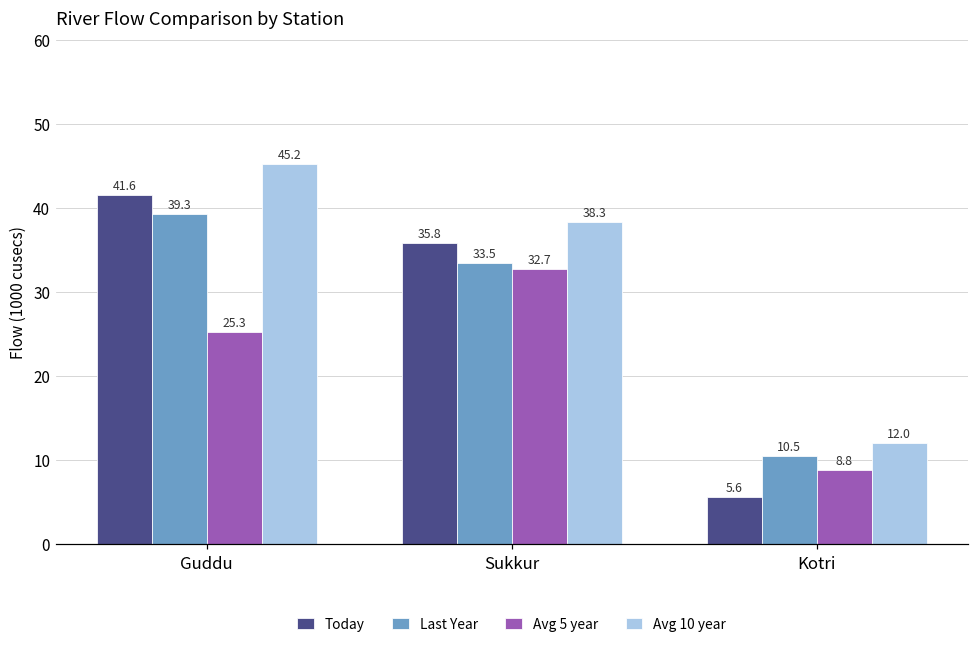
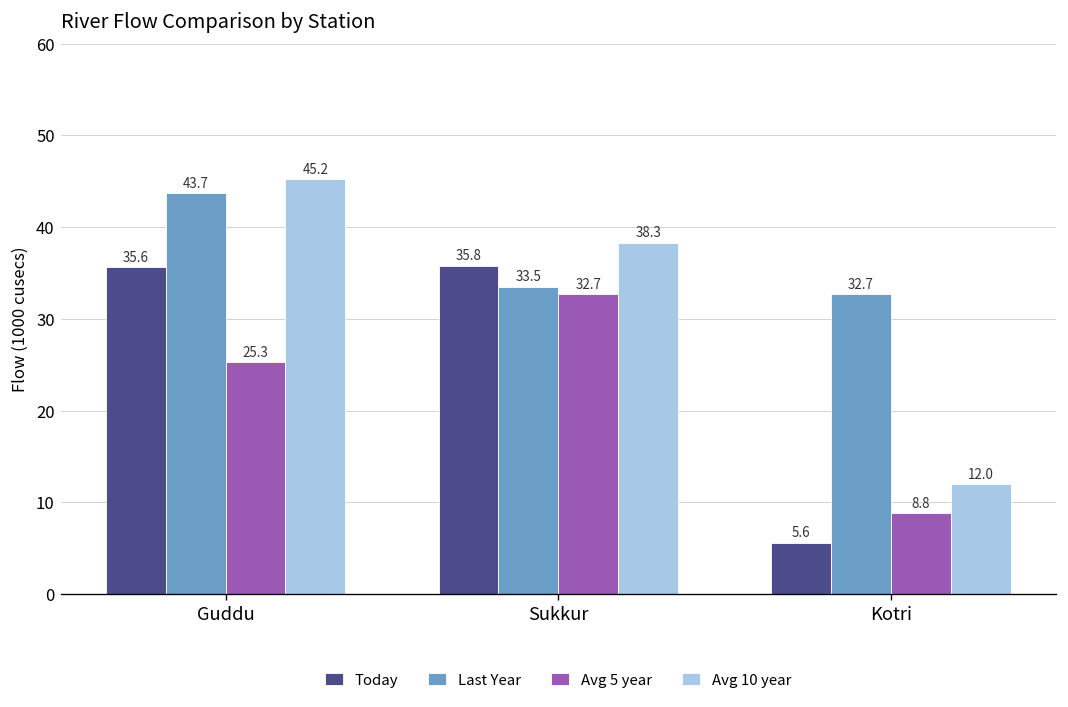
  {
    "Today": {
-     "Guddu": 41.6,
+     "Guddu": 35.6,
      "Sukkur": 35.8,
      "Kotri": 5.6
    },
    "Last Year": {
-     "Guddu": 39.3,
+     "Guddu": 43.7,
      "Sukkur": 33.5,
-     "Kotri": 10.5
+     "Kotri": 32.7
    },
    "Avg 5 year": {
      "Guddu": 25.3,
      "Sukkur": 32.7,
      "Kotri": 8.8
    },
    "Avg 10 year": {
      "Guddu": 45.2,
      "Sukkur": 38.3,
      "Kotri": 12.0
    }
  }
